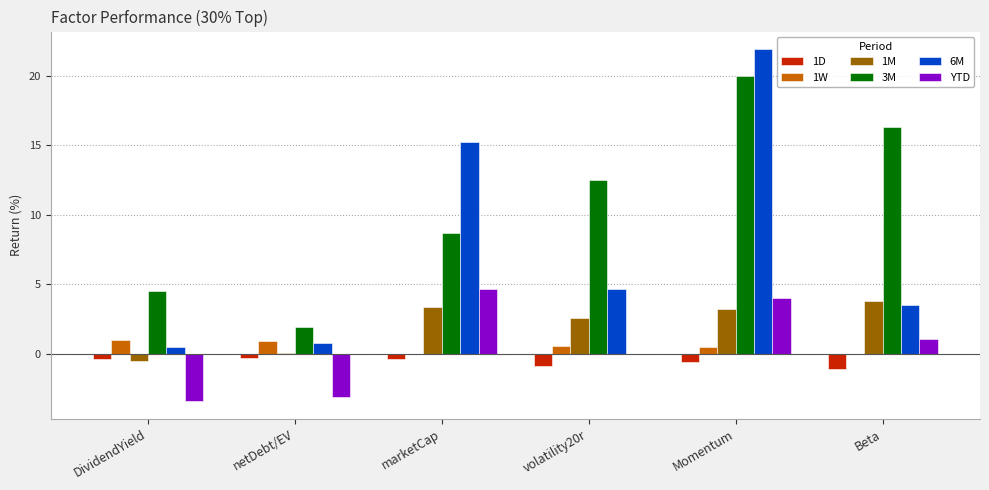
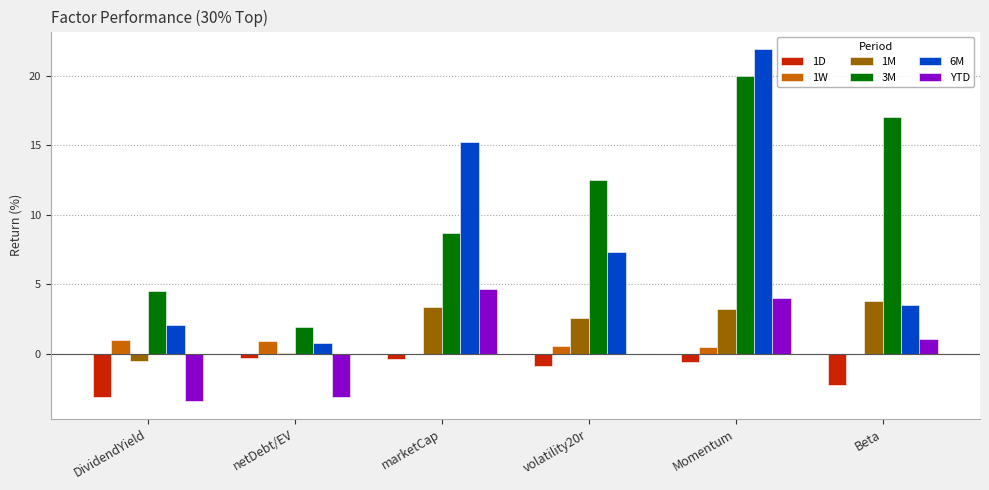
  {
    "1D": {
-     "DividendYield": -0.4,
+     "DividendYield": -3.1,
      "netDebt/EV": -0.3,
      "marketCap": -0.4,
      "volatility20r": -0.9,
      "Momentum": -0.6,
-     "Beta": -1.1
+     "Beta": -2.2
    },
    "3M": {
      "DividendYield": 4.5,
      "netDebt/EV": 1.9,
      "marketCap": 8.7,
      "volatility20r": 12.5,
      "Momentum": 20.0,
-     "Beta": 16.3
+     "Beta": 17.0
    },
    "6M": {
-     "DividendYield": 0.5,
+     "DividendYield": 2.1,
      "netDebt/EV": 0.8,
      "marketCap": 15.2,
-     "volatility20r": 4.7,
+     "volatility20r": 7.3,
      "Momentum": 21.9,
      "Beta": 3.5
    },
    "YTD": {
      "DividendYield": -3.4,
      "netDebt/EV": -3.1,
      "marketCap": 4.7,
      "volatility20r": 0.0,
      "Momentum": 4.0,
      "Beta": 1.1
    }
  }
